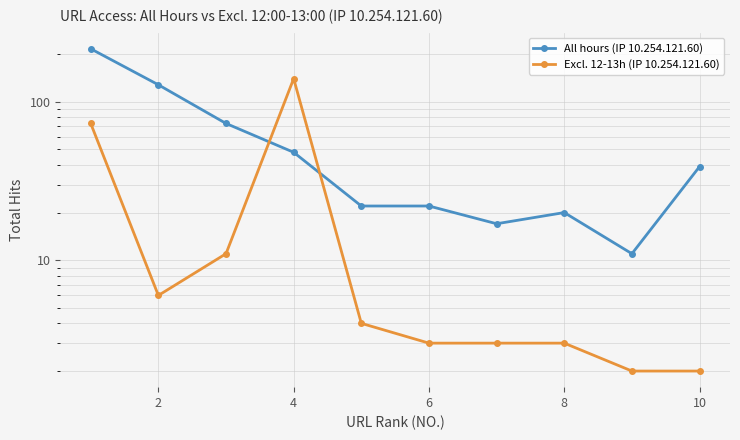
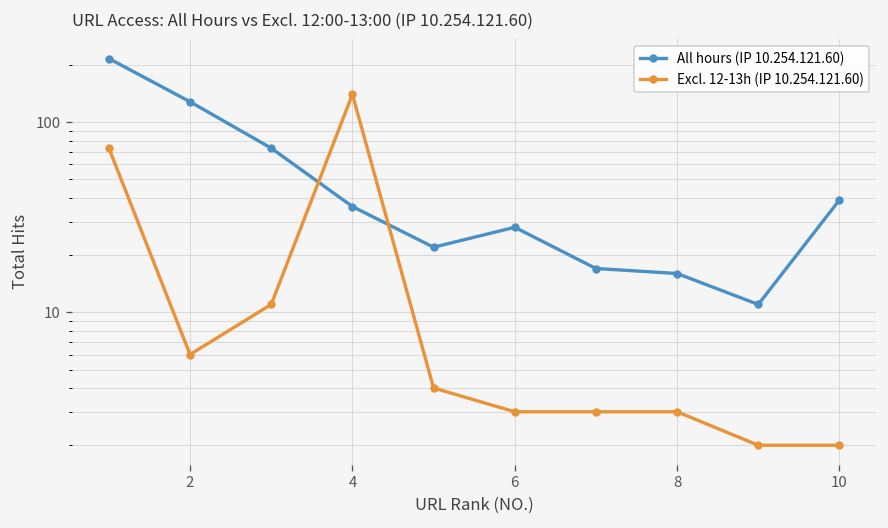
  {
    "All hours (IP 10.254.121.60)": {
      "2": 130,
-     "4": 48,
-     "6": 22,
-     "8": 20,
+     "4": 36,
+     "6": 28,
+     "8": 16,
      "10": 39
    },
    "Excl. 12-13h (IP 10.254.121.60)": {
      "2": 6,
      "4": 140,
      "6": 3,
      "8": 3,
      "10": 2
    }
  }
